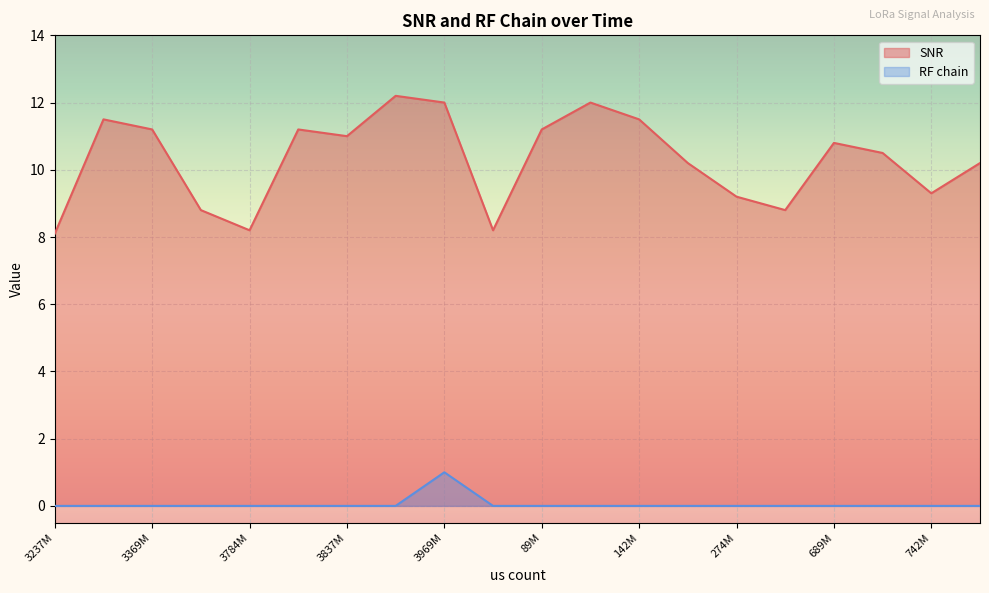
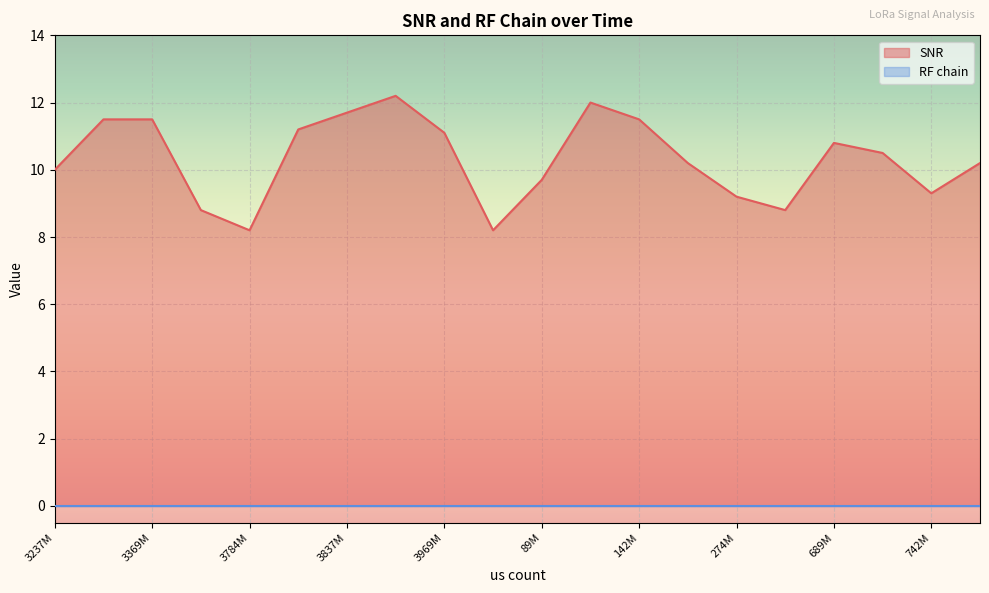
  {
    "SNR": {
-     "3237M": 8.1,
-     "3369M": 11.2,
+     "3237M": 10.0,
+     "3369M": 11.5,
      "3784M": 8.2,
-     "3837M": 11.0,
-     "3969M": 12.0,
-     "89M": 11.2,
+     "3837M": 11.7,
+     "3969M": 11.1,
+     "89M": 9.7,
      "142M": 11.5,
      "274M": 9.2,
      "689M": 10.8,
      "742M": 9.3
    },
    "RF chain": {
      "3237M": 0,
      "3369M": 0,
      "3784M": 0,
      "3837M": 0,
-     "3969M": 1,
+     "3969M": 0,
      "89M": 0,
      "142M": 0,
      "274M": 0,
      "689M": 0,
      "742M": 0
    }
  }
